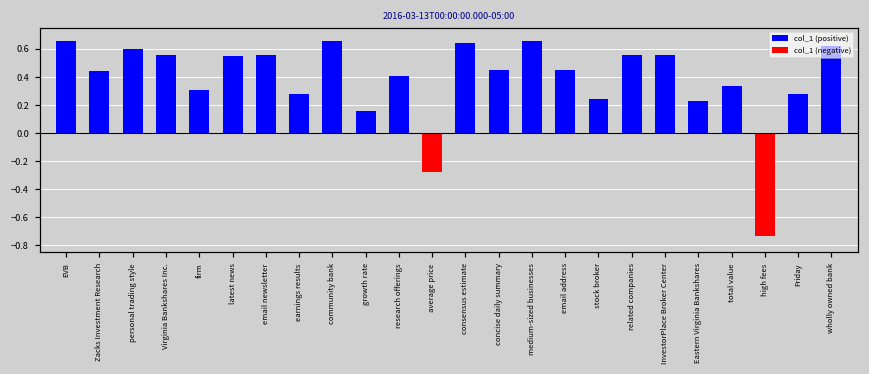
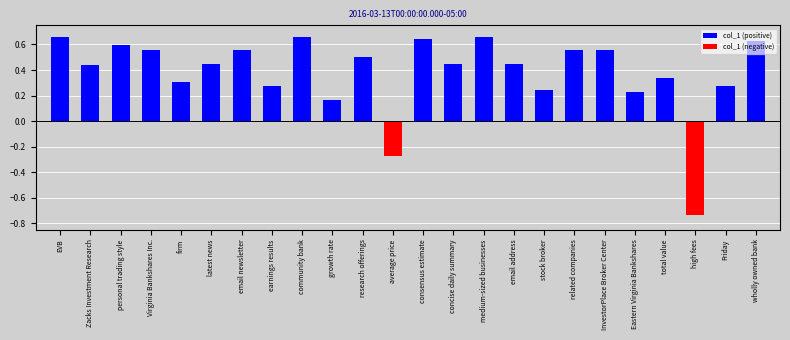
  {
    "col_1 (positive)": {
      "EVB": 0.66,
      "Zacks Investment Research": 0.44,
      "personal trading style": 0.60,
      "Virginia Bankshares Inc.": 0.56,
      "firm": 0.31,
-     "latest news": 0.55,
+     "latest news": 0.45,
      "email newsletter": 0.56,
      "earnings results": 0.28,
      "community bank": 0.66,
      "growth rate": 0.16,
-     "research offerings": 0.41,
+     "research offerings": 0.50,
      "average price": 0.00,
      "consensus estimate": 0.64,
      "concise daily summary": 0.45,
      "medium-sized businesses": 0.66,
      "email address": 0.45,
      "stock broker": 0.25,
      "related companies": 0.56,
      "InvestorPlace Broker Center": 0.56,
      "Eastern Virginia Bankshares": 0.23,
      "total value": 0.34,
      "high fees": 0.00,
      "Friday": 0.28
    },
    "col_1 (negative)": {
      "EVB": 0.00,
      "Zacks Investment Research": 0.00,
      "personal trading style": 0.00,
      "Virginia Bankshares Inc.": 0.00,
      "firm": 0.00,
      "latest news": 0.00,
      "email newsletter": 0.00,
      "earnings results": 0.00,
      "community bank": 0.00,
      "growth rate": 0.00,
      "research offerings": 0.00,
      "average price": -0.28,
      "consensus estimate": 0.00,
      "concise daily summary": 0.00,
      "medium-sized businesses": 0.00,
      "email address": 0.00,
      "stock broker": 0.00,
      "related companies": 0.00,
      "InvestorPlace Broker Center": 0.00,
      "Eastern Virginia Bankshares": 0.00,
      "total value": 0.00,
      "high fees": -0.74,
      "Friday": 0.00,
      "wholly owned bank": 0.00
    }
  }
